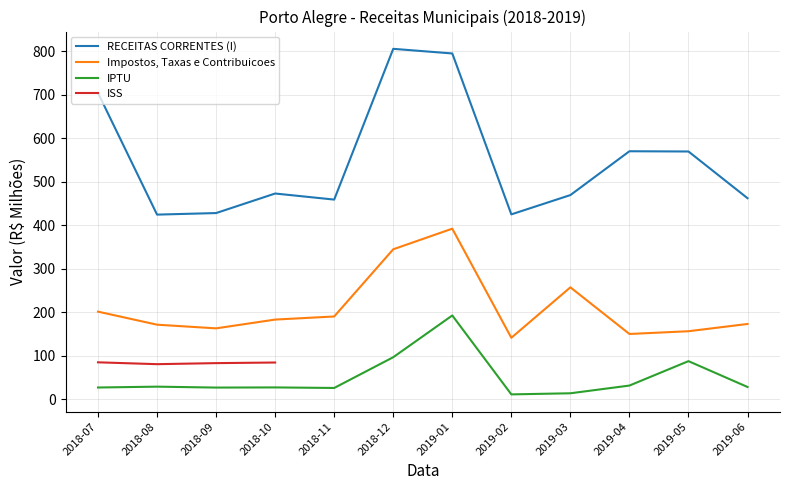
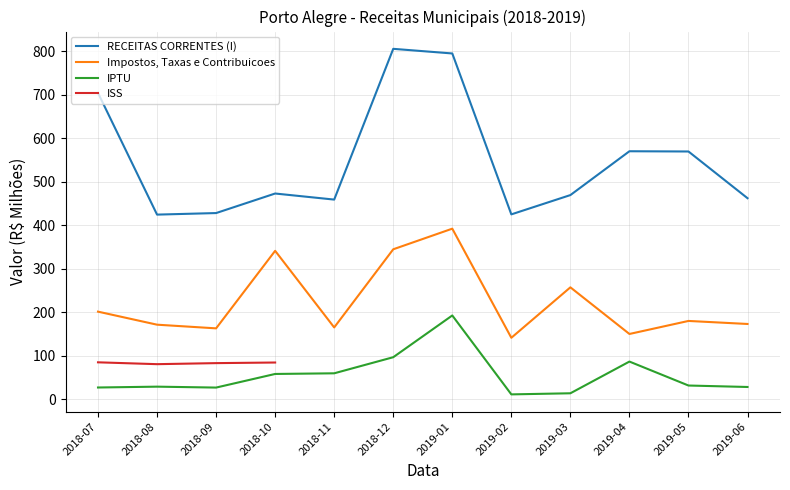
  {
    "RECEITAS CORRENTES (I)": {
      "2018-08": 420,
      "2018-09": 430,
      "2018-10": 470,
      "2018-11": 460,
      "2018-12": 810,
      "2019-01": 800,
      "2019-02": 430,
      "2019-03": 470,
      "2019-04": 570,
      "2019-05": 570,
      "2019-06": 460
    },
    "Impostos, Taxas e Contribuicoes": {
      "2018-07": 200,
      "2018-08": 170,
      "2018-09": 160,
-     "2018-10": 180,
-     "2018-11": 190,
+     "2018-10": 340,
+     "2018-11": 170,
      "2018-12": 350,
      "2019-01": 390,
      "2019-02": 140,
      "2019-03": 260,
      "2019-04": 150,
-     "2019-05": 160,
+     "2019-05": 180,
      "2019-06": 170
    },
    "IPTU": {
      "2018-07": 30,
      "2018-08": 30,
      "2018-09": 30,
-     "2018-10": 30,
-     "2018-11": 30,
+     "2018-10": 60,
+     "2018-11": 60,
      "2018-12": 100,
      "2019-01": 190,
      "2019-02": 10,
      "2019-03": 10,
-     "2019-04": 30,
-     "2019-05": 90,
+     "2019-04": 90,
+     "2019-05": 30,
      "2019-06": 30
    },
    "ISS": {
      "2018-07": 90,
      "2018-08": 80,
      "2018-09": 80,
      "2018-10": 80
    }
  }
